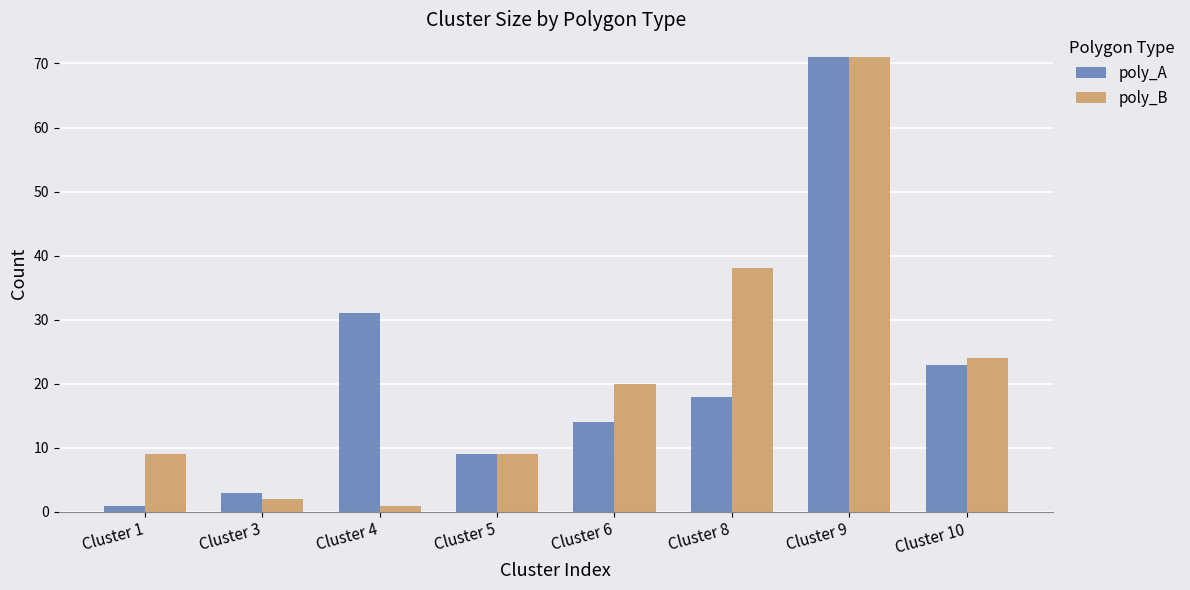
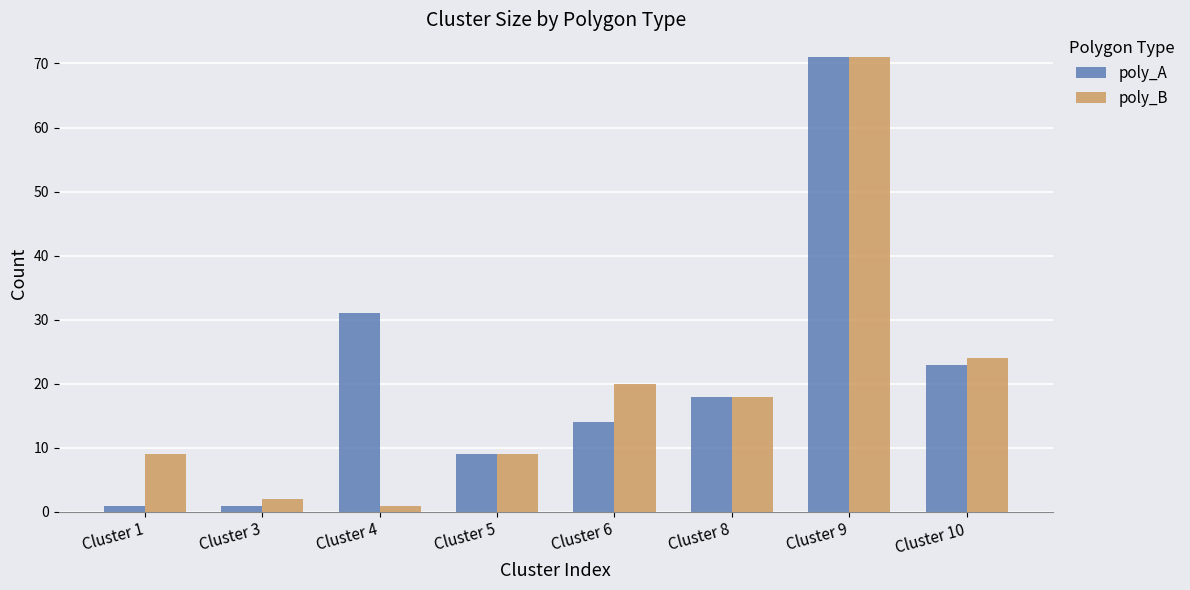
  {
    "poly_A": {
      "Cluster 1": 1,
-     "Cluster 3": 3,
+     "Cluster 3": 1,
      "Cluster 4": 31,
      "Cluster 5": 9,
      "Cluster 6": 14,
      "Cluster 8": 18,
      "Cluster 9": 71,
      "Cluster 10": 23
    },
    "poly_B": {
      "Cluster 1": 9,
      "Cluster 3": 2,
      "Cluster 4": 1,
      "Cluster 5": 9,
      "Cluster 6": 20,
-     "Cluster 8": 38,
+     "Cluster 8": 18,
      "Cluster 9": 71,
      "Cluster 10": 24
    }
  }
